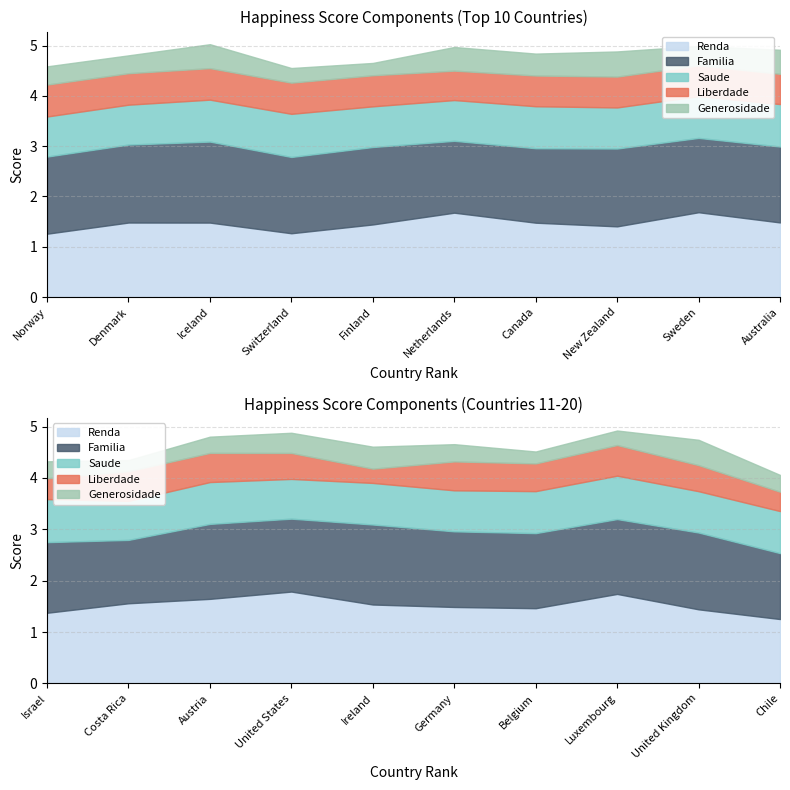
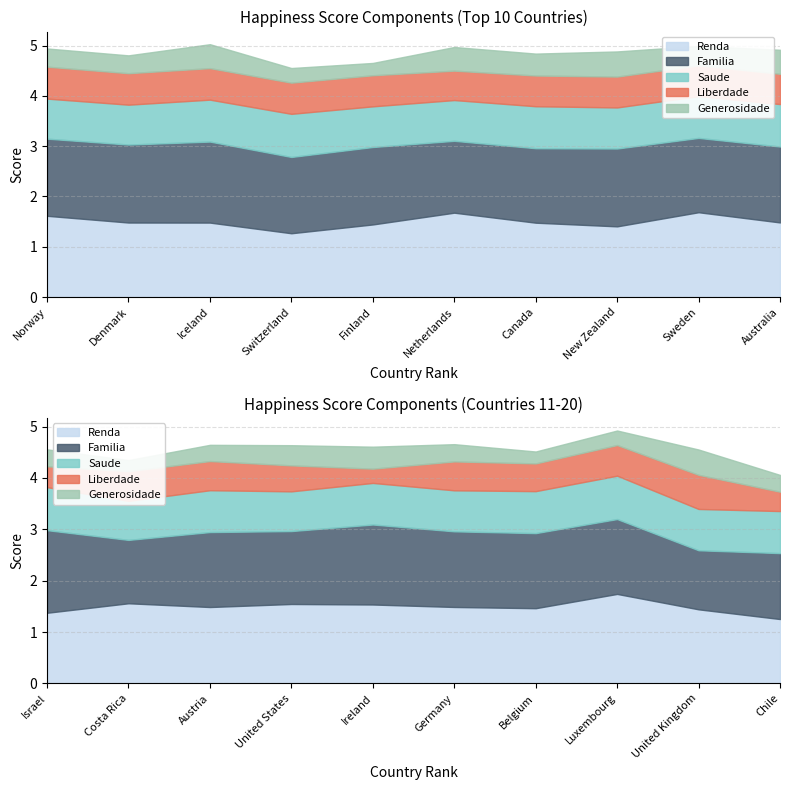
  {
    "Happiness Score Components (Top 10 Countries)": {
      "Renda": {
-       "Norway": 1.3,
+       "Norway": 1.6,
        "Denmark": 1.5,
        "Iceland": 1.5,
        "Switzerland": 1.3,
        "Finland": 1.4,
        "Netherlands": 1.7,
        "Canada": 1.5,
        "New Zealand": 1.4,
        "Sweden": 1.7,
        "Australia": 1.5
      },
      "Familia": {
        "Norway": 1.5,
        "Denmark": 1.6,
        "Iceland": 1.6,
        "Switzerland": 1.5,
        "Finland": 1.5,
        "Netherlands": 1.4,
        "Canada": 1.5,
        "New Zealand": 1.5,
        "Sweden": 1.5,
        "Australia": 1.5
      },
      "Liberdade": {
        "Norway": 0.6,
        "Denmark": 0.6,
        "Iceland": 0.6,
        "Switzerland": 0.6,
        "Finland": 0.6,
        "Netherlands": 0.6,
        "Canada": 0.6,
        "New Zealand": 0.6,
        "Australia": 0.6
      }
    },
    "Happiness Score Components (Countries 11-20)": {
      "Renda": {
        "Israel": 1.4,
        "Costa Rica": 1.6,
-       "Austria": 1.6,
-       "United States": 1.8,
+       "Austria": 1.5,
+       "United States": 1.5,
        "Ireland": 1.5,
        "Germany": 1.5,
        "Belgium": 1.5,
        "Luxembourg": 1.7,
        "United Kingdom": 1.4,
        "Chile": 1.3
      },
      "Familia": {
-       "Israel": 1.4,
+       "Israel": 1.6,
        "Costa Rica": 1.2,
        "Austria": 1.5,
        "United States": 1.4,
        "Ireland": 1.6,
        "Germany": 1.5,
        "Belgium": 1.5,
        "Luxembourg": 1.5,
-       "United Kingdom": 1.5,
+       "United Kingdom": 1.1,
        "Chile": 1.3
      },
      "Liberdade": {
        "Israel": 0.4,
        "Austria": 0.6,
        "United States": 0.5,
        "Ireland": 0.3,
        "Germany": 0.6,
        "Belgium": 0.5,
        "Luxembourg": 0.6,
-       "United Kingdom": 0.5,
+       "United Kingdom": 0.7,
        "Chile": 0.4
      }
    }
  }
